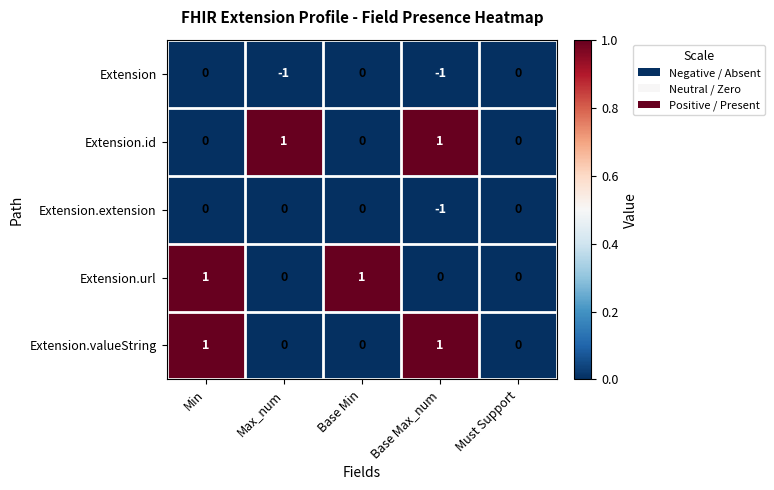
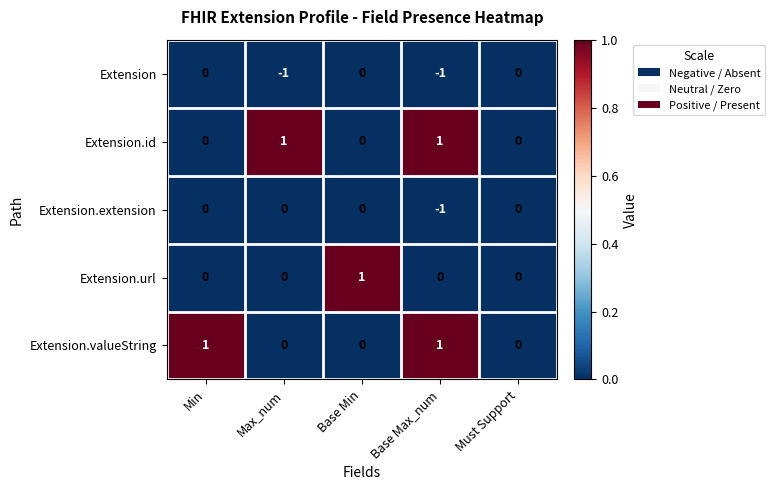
  {
    "Extension": {
      "Min": 0,
      "Max_num": -1,
      "Base Min": 0,
      "Base Max_num": -1,
      "Must Support": 0
    },
    "Extension.id": {
      "Min": 0,
      "Max_num": 1,
      "Base Min": 0,
      "Base Max_num": 1,
      "Must Support": 0
    },
    "Extension.extension": {
      "Min": 0,
      "Max_num": 0,
      "Base Min": 0,
      "Base Max_num": -1,
      "Must Support": 0
    },
    "Extension.url": {
-     "Min": 1,
+     "Min": 0,
      "Max_num": 0,
      "Base Min": 1,
      "Base Max_num": 0,
      "Must Support": 0
    },
    "Extension.valueString": {
      "Min": 1,
      "Max_num": 0,
      "Base Min": 0,
      "Base Max_num": 1,
      "Must Support": 0
    }
  }
